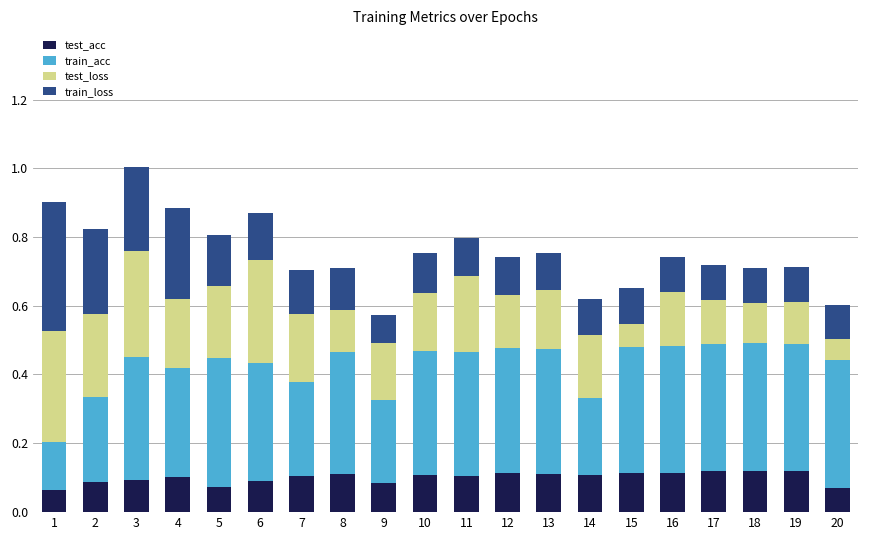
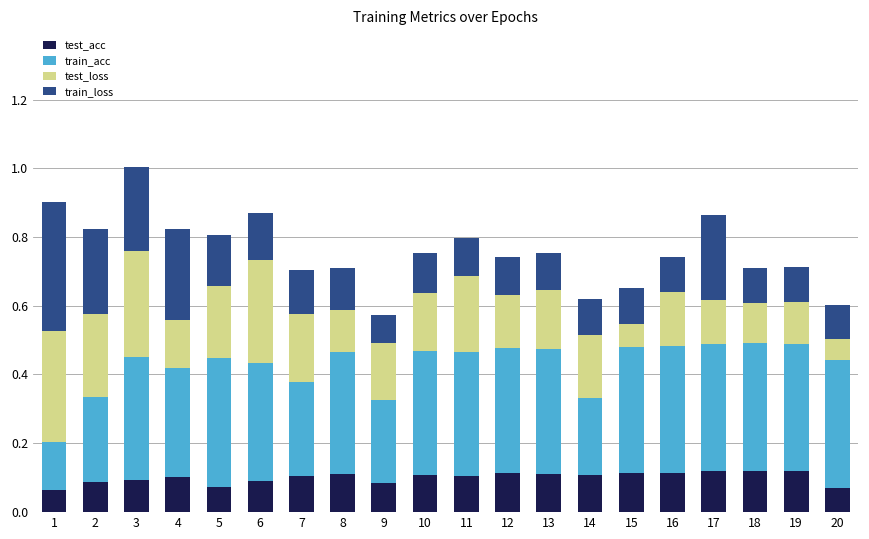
  {
    "test_acc": {
      "1": 0.06,
      "2": 0.09,
      "3": 0.09,
      "4": 0.10,
      "5": 0.07,
      "6": 0.09,
      "7": 0.10,
      "8": 0.11,
      "9": 0.08,
      "10": 0.11,
      "11": 0.10,
      "12": 0.11,
      "13": 0.11,
      "14": 0.11,
      "15": 0.11,
      "16": 0.11,
      "17": 0.12,
      "18": 0.12,
      "19": 0.12,
      "20": 0.07
    },
    "train_acc": {
      "1": 0.14,
      "2": 0.25,
      "3": 0.36,
      "4": 0.32,
      "5": 0.38,
      "6": 0.34,
      "7": 0.27,
      "8": 0.36,
      "9": 0.24,
      "10": 0.36,
      "11": 0.36,
      "12": 0.36,
      "13": 0.37,
      "14": 0.23,
      "15": 0.37,
      "16": 0.37,
      "17": 0.37,
      "18": 0.37,
      "19": 0.37,
      "20": 0.37
    },
    "test_loss": {
      "1": 0.32,
      "2": 0.24,
      "3": 0.31,
-     "4": 0.20,
+     "4": 0.14,
      "5": 0.21,
      "6": 0.30,
      "7": 0.20,
      "8": 0.12,
      "9": 0.17,
      "10": 0.17,
      "11": 0.22,
      "12": 0.16,
      "13": 0.17,
      "14": 0.18,
      "15": 0.07,
      "16": 0.16,
      "17": 0.13,
      "18": 0.12,
      "19": 0.12,
      "20": 0.06
    },
    "train_loss": {
      "1": 0.38,
      "2": 0.25,
      "3": 0.24,
      "4": 0.27,
      "5": 0.15,
      "6": 0.14,
      "7": 0.13,
      "8": 0.12,
      "9": 0.08,
      "10": 0.12,
      "11": 0.11,
      "12": 0.11,
      "13": 0.11,
      "14": 0.11,
      "15": 0.11,
      "16": 0.10,
-     "17": 0.10,
+     "17": 0.25,
      "18": 0.10,
      "19": 0.10,
      "20": 0.10
    }
  }
